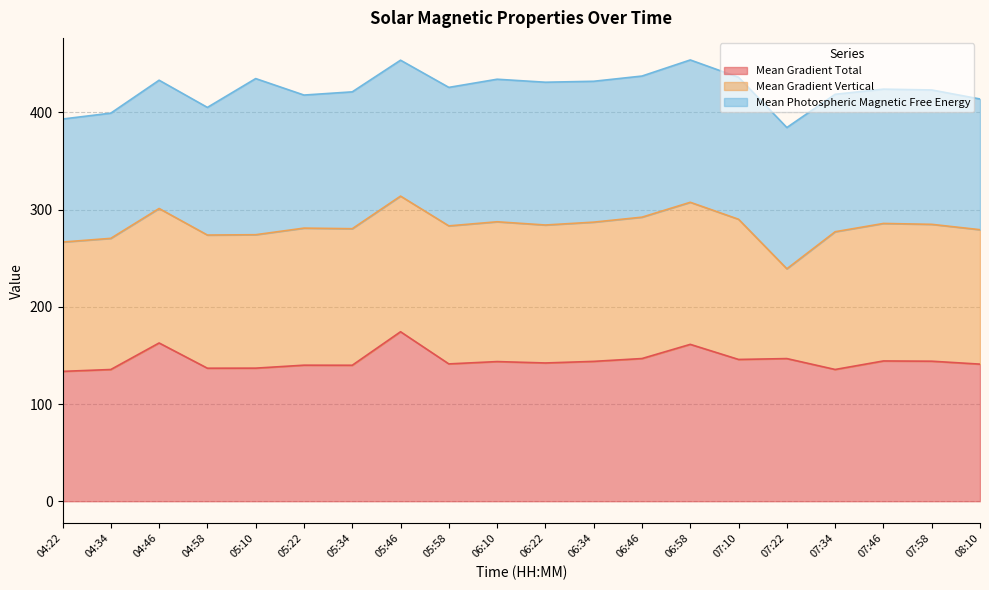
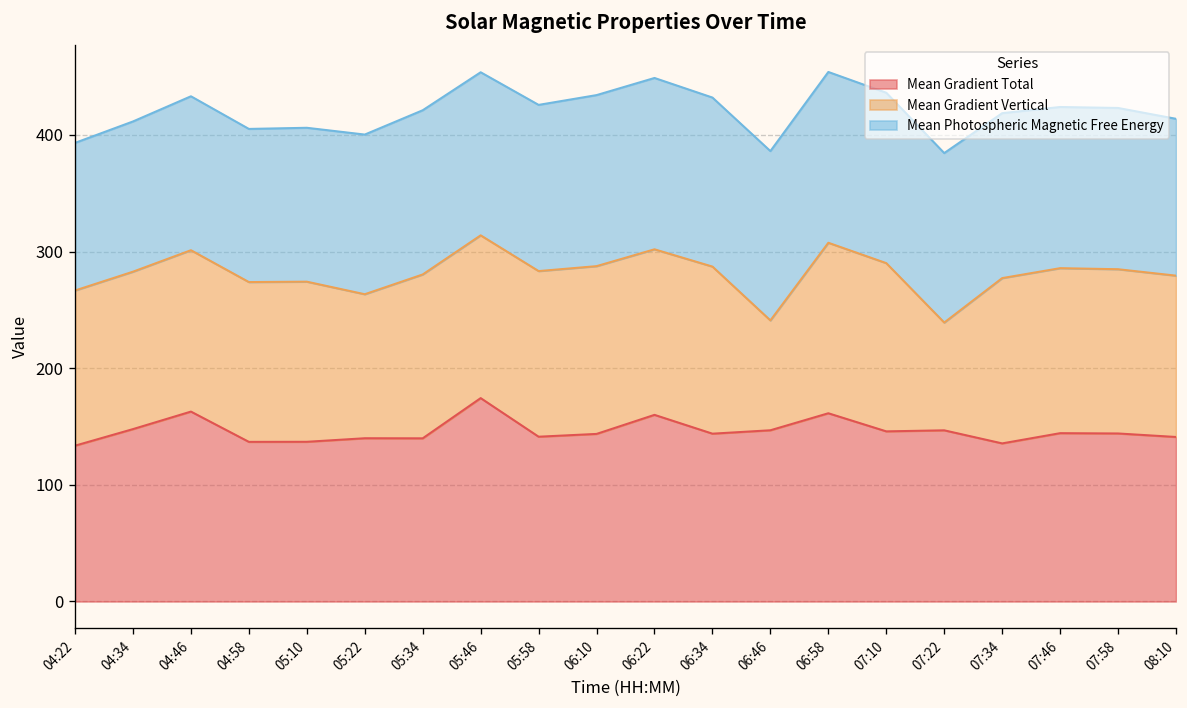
  {
    "Mean Gradient Total": {
      "04:22": 130,
-     "04:34": 140,
+     "04:34": 150,
      "04:46": 160,
      "04:58": 140,
      "05:10": 140,
      "05:22": 140,
      "05:34": 140,
      "05:46": 170,
      "05:58": 140,
      "06:10": 140,
-     "06:22": 140,
+     "06:22": 160,
      "06:34": 140,
      "06:46": 150,
      "06:58": 160,
      "07:10": 150,
      "07:22": 150,
      "07:34": 140,
      "07:46": 140,
      "07:58": 140,
      "08:10": 140
    },
    "Mean Gradient Vertical": {
      "04:22": 130,
      "04:34": 130,
      "04:46": 140,
      "04:58": 140,
      "05:10": 140,
-     "05:22": 140,
+     "05:22": 120,
      "05:34": 140,
      "05:46": 140,
      "05:58": 140,
      "06:10": 140,
      "06:22": 140,
      "06:34": 140,
-     "06:46": 150,
+     "06:46": 90,
      "06:58": 150,
      "07:10": 140,
      "07:22": 90,
      "07:34": 140,
      "07:46": 140,
      "07:58": 140,
      "08:10": 140
    },
    "Mean Photospheric Magnetic Free Energy": {
      "04:22": 130,
      "04:34": 130,
      "04:46": 130,
      "04:58": 130,
-     "05:10": 160,
+     "05:10": 130,
      "05:22": 140,
      "05:34": 140,
      "05:46": 140,
      "05:58": 140,
      "06:10": 150,
      "06:22": 150,
      "06:34": 140,
      "06:46": 150,
      "06:58": 150,
      "07:22": 150,
      "08:10": 130
    }
  }
